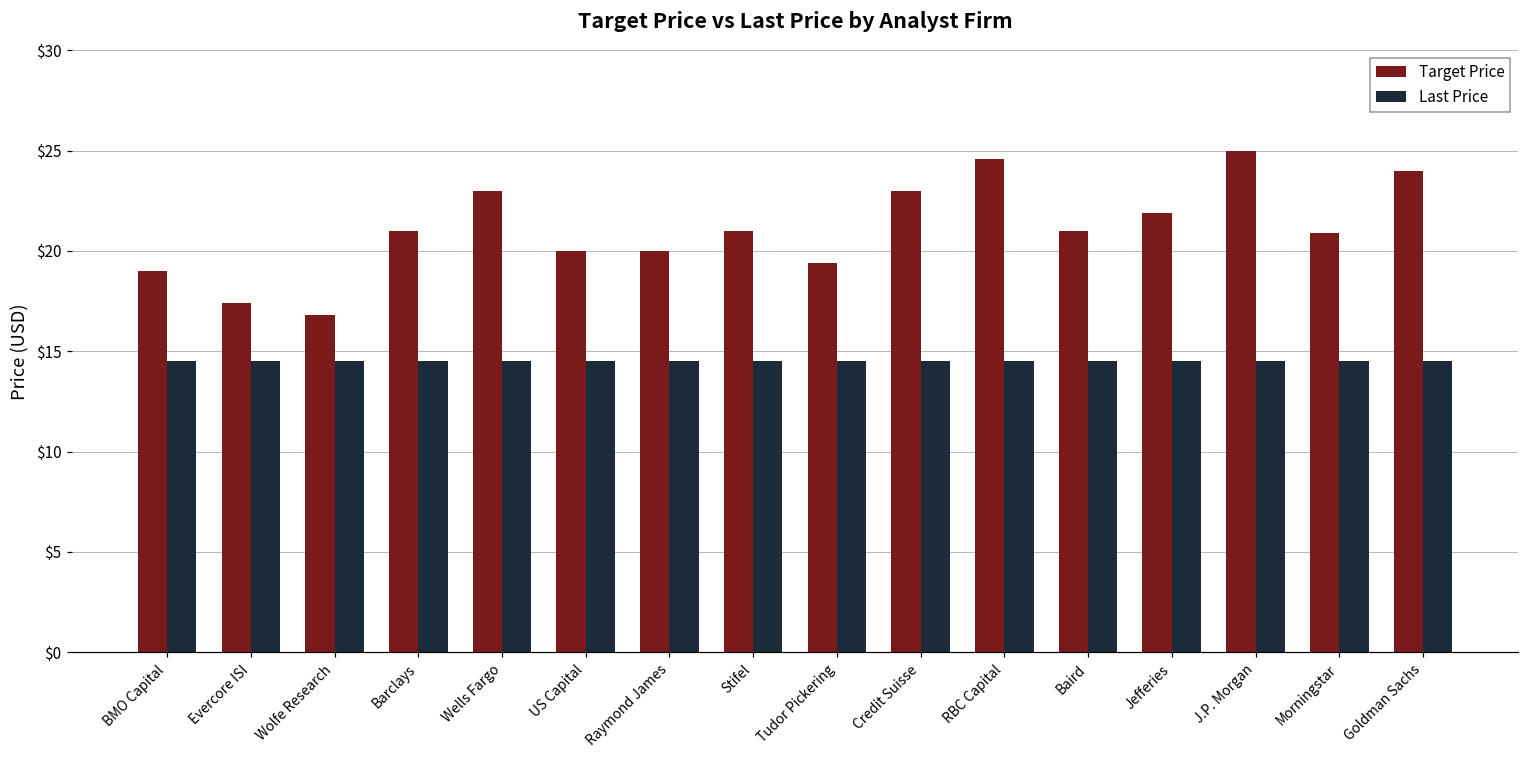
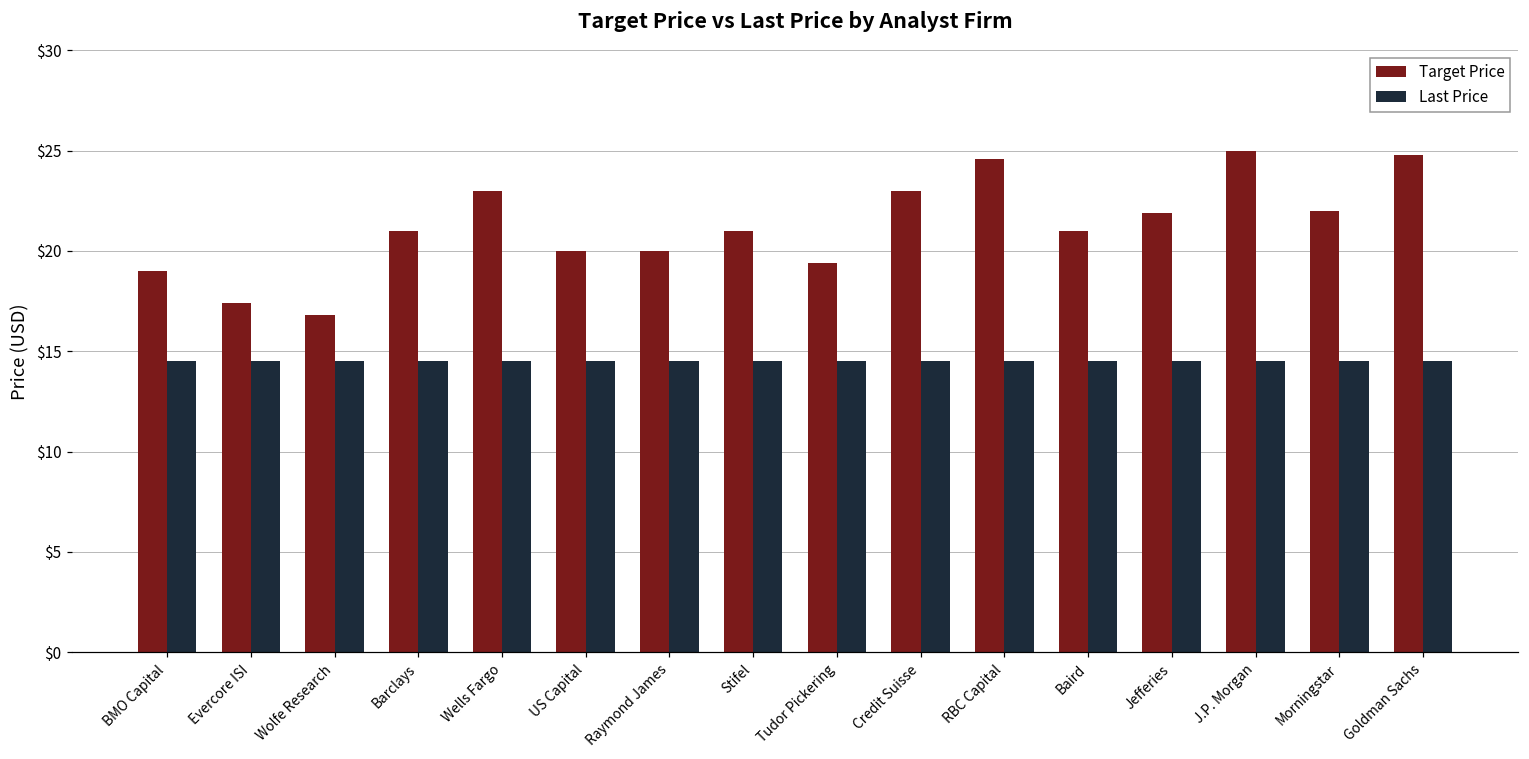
  {
    "Target Price": {
      "BMO Capital": "$19.0",
      "Evercore ISI": "$17.4",
      "Wolfe Research": "$16.8",
      "Barclays": "$21.0",
      "Wells Fargo": "$23.0",
      "US Capital": "$20.0",
      "Raymond James": "$20.0",
      "Stifel": "$21.0",
      "Tudor Pickering": "$19.4",
      "Credit Suisse": "$23.0",
      "RBC Capital": "$24.6",
      "Baird": "$21.0",
      "Jefferies": "$21.9",
      "J.P. Morgan": "$25.0",
-     "Morningstar": "$20.9",
-     "Goldman Sachs": "$24.0"
+     "Morningstar": "$22.0",
+     "Goldman Sachs": "$24.8"
    },
    "Last Price": {
      "BMO Capital": "$14.5",
      "Evercore ISI": "$14.5",
      "Wolfe Research": "$14.5",
      "Barclays": "$14.5",
      "Wells Fargo": "$14.5",
      "US Capital": "$14.5",
      "Raymond James": "$14.5",
      "Stifel": "$14.5",
      "Tudor Pickering": "$14.5",
      "Credit Suisse": "$14.5",
      "RBC Capital": "$14.5",
      "Baird": "$14.5",
      "Jefferies": "$14.5",
      "J.P. Morgan": "$14.5",
      "Morningstar": "$14.5",
      "Goldman Sachs": "$14.5"
    }
  }
